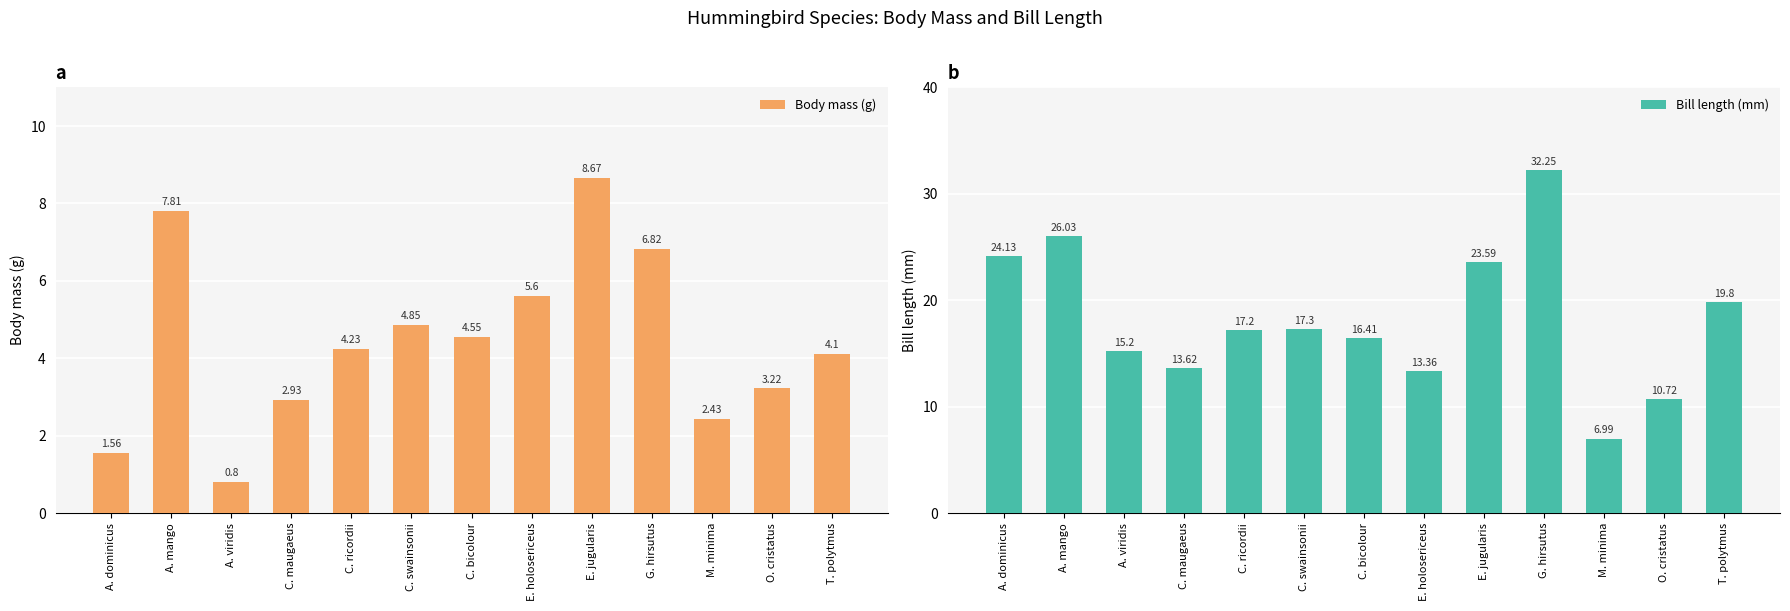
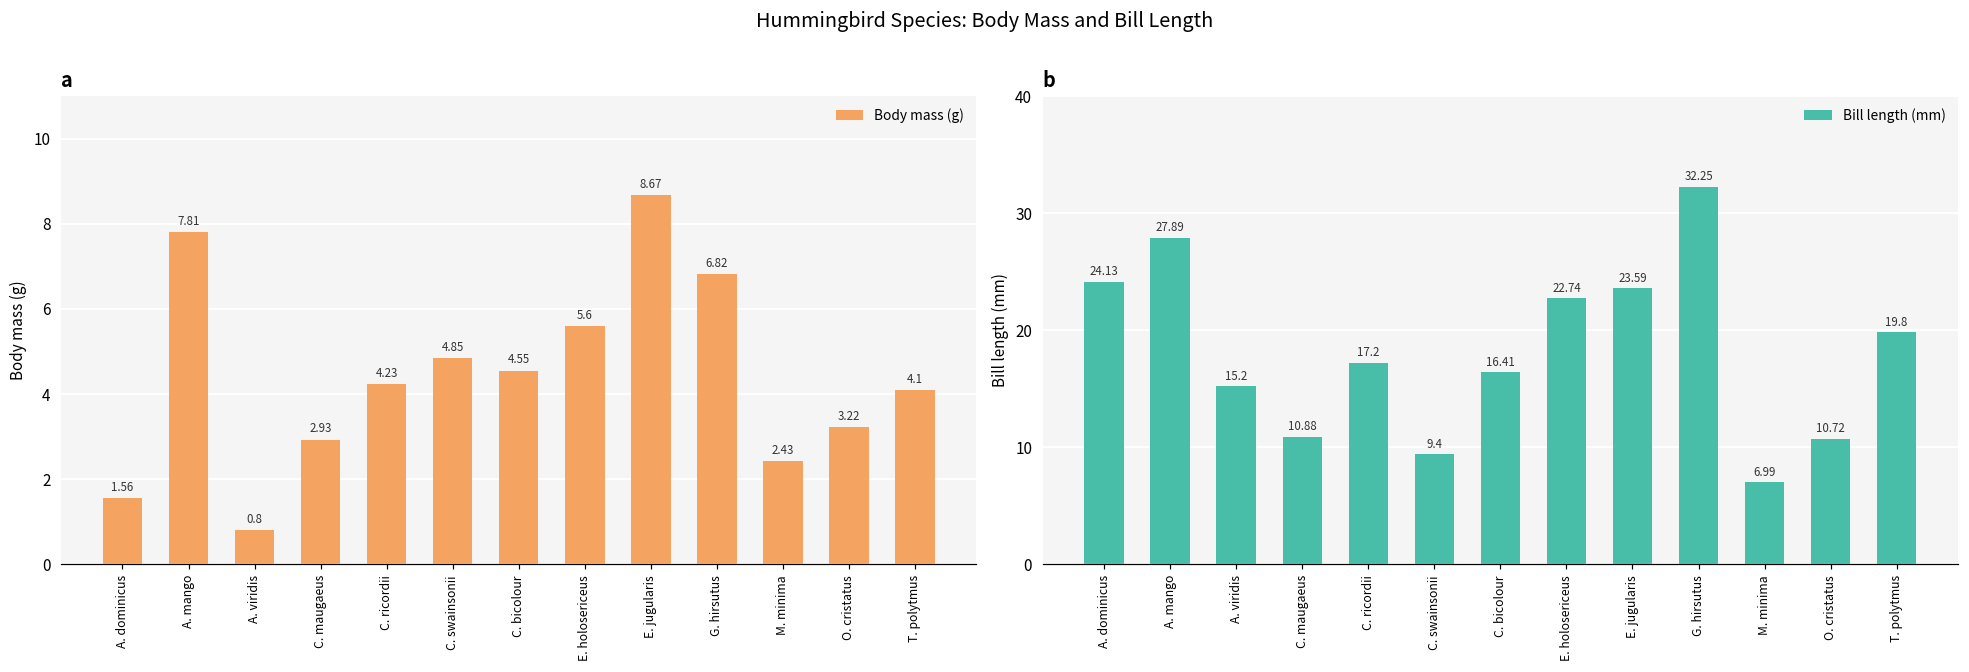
  {
    "a": {
      "A. dominicus": 1.56,
      "A. mango": 7.81,
      "A. viridis": 0.8,
      "C. maugaeus": 2.93,
      "C. ricordii": 4.23,
      "C. swainsonii": 4.85,
      "C. bicolour": 4.55,
      "E. holosericeus": 5.6,
      "E. jugularis": 8.67,
      "G. hirsutus": 6.82,
      "M. minima": 2.43,
      "O. cristatus": 3.22,
      "T. polytmus": 4.1
    },
    "b": {
      "A. dominicus": 24.13,
-     "A. mango": 26.03,
+     "A. mango": 27.89,
      "A. viridis": 15.2,
-     "C. maugaeus": 13.62,
+     "C. maugaeus": 10.88,
      "C. ricordii": 17.2,
-     "C. swainsonii": 17.3,
+     "C. swainsonii": 9.4,
      "C. bicolour": 16.41,
-     "E. holosericeus": 13.36,
+     "E. holosericeus": 22.74,
      "E. jugularis": 23.59,
      "G. hirsutus": 32.25,
      "M. minima": 6.99,
      "O. cristatus": 10.72,
      "T. polytmus": 19.8
    }
  }
